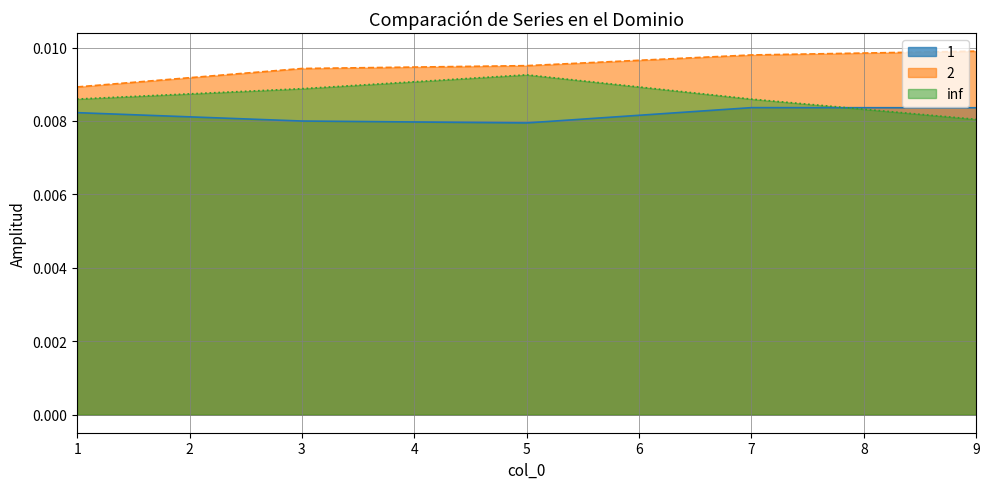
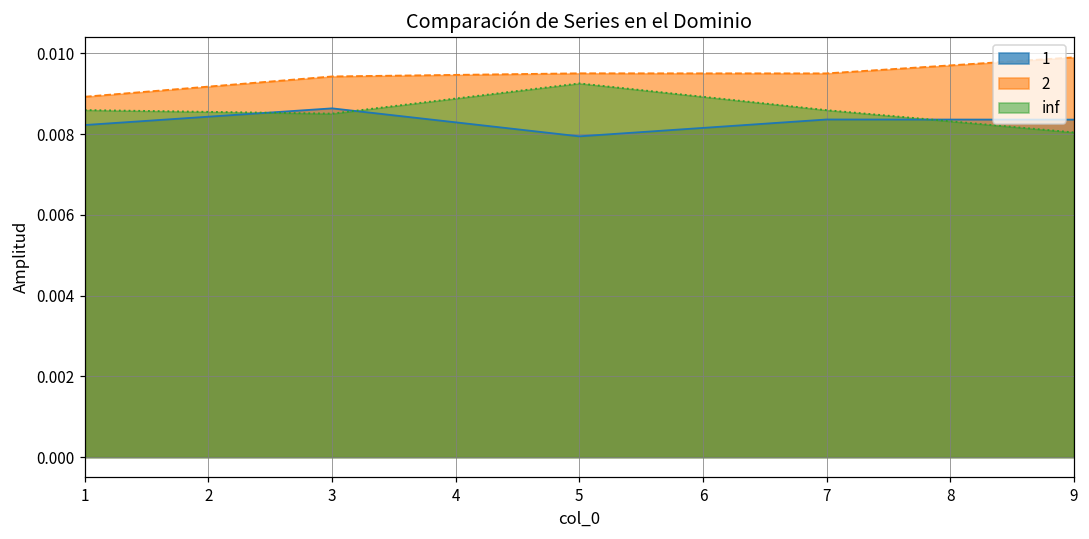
  {
    "1": {
      "1": 0.0082,
-     "3": 0.0080,
+     "3": 0.0086,
      "5": 0.0079,
      "7": 0.0084,
      "9": 0.0084
    },
    "2": {
      "1": 0.0089,
      "3": 0.0094,
      "5": 0.0095,
-     "7": 0.0098,
+     "7": 0.0095,
      "9": 0.0099
    },
    "inf": {
      "1": 0.0086,
-     "3": 0.0089,
+     "3": 0.0085,
      "5": 0.0093,
      "7": 0.0086,
      "9": 0.0080
    }
  }
